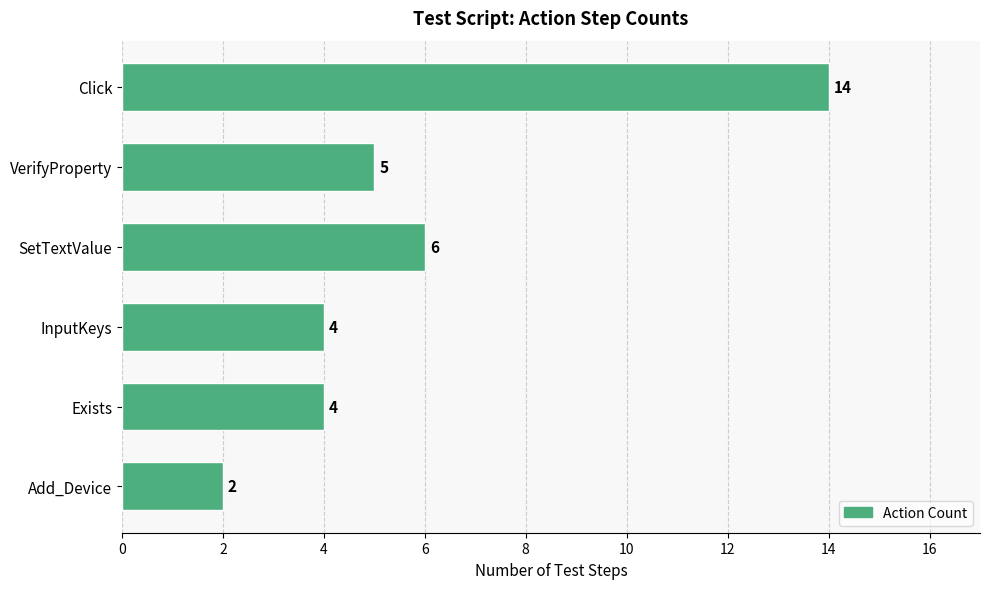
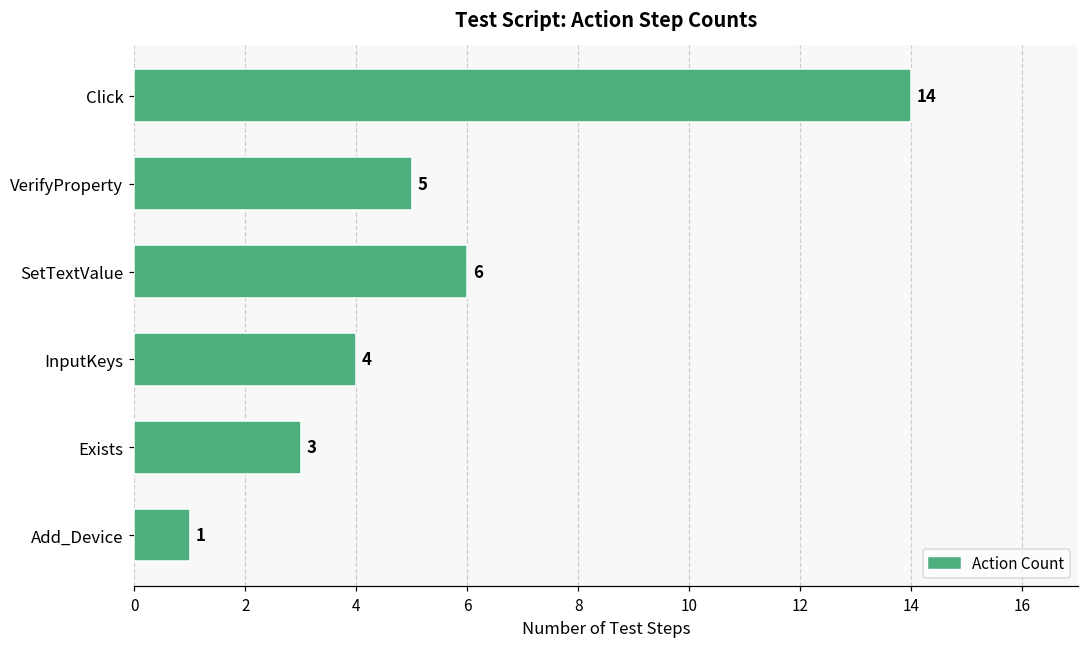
  {
    "Click": 14,
    "VerifyProperty": 5,
    "SetTextValue": 6,
    "InputKeys": 4,
-   "Exists": 4,
-   "Add_Device": 2
+   "Exists": 3,
+   "Add_Device": 1
  }
